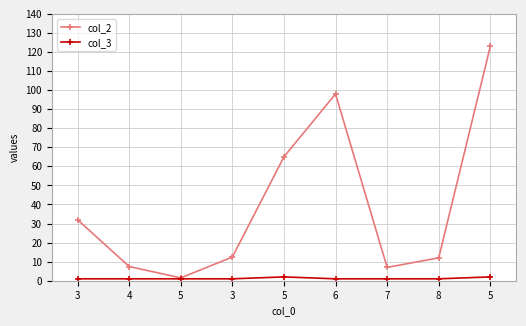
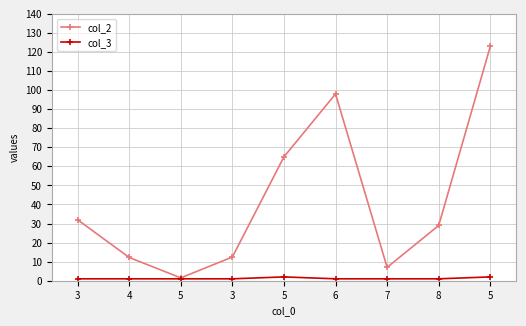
  {
    "col_2": {
-     "4": 7,
+     "4": 12,
      "6": 98,
      "7": 7,
-     "8": 12
+     "8": 29
    },
    "col_3": {
      "4": 1,
      "6": 1,
      "7": 1,
      "8": 1
    }
  }
